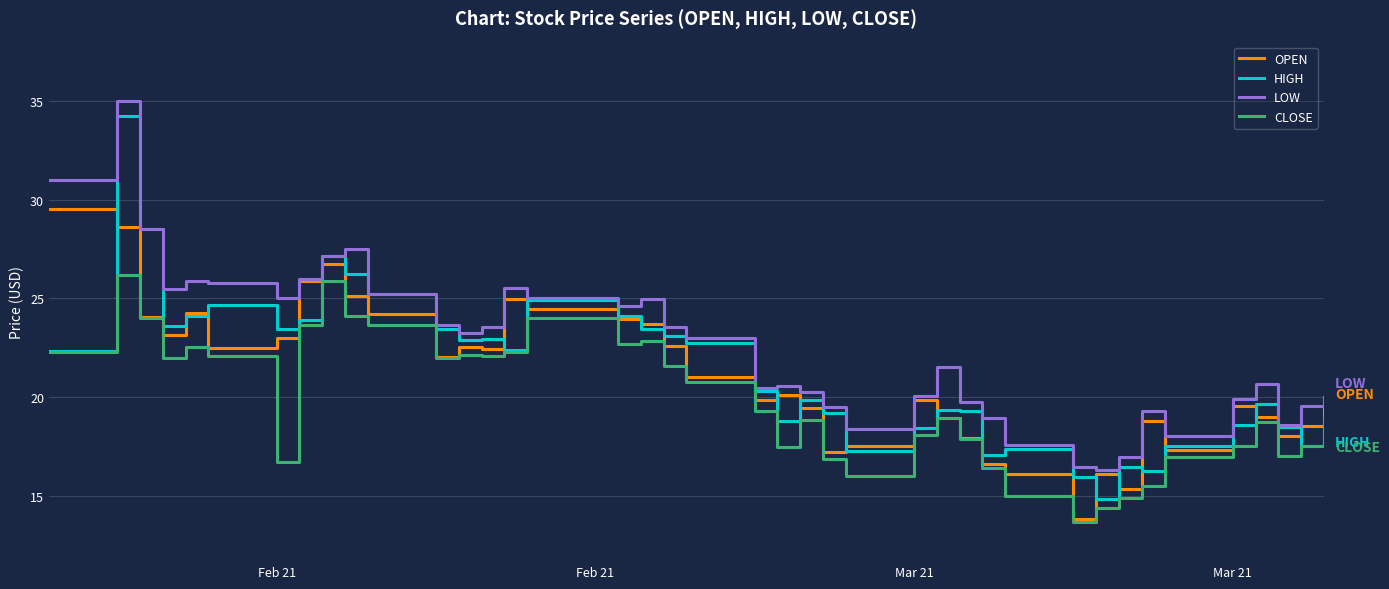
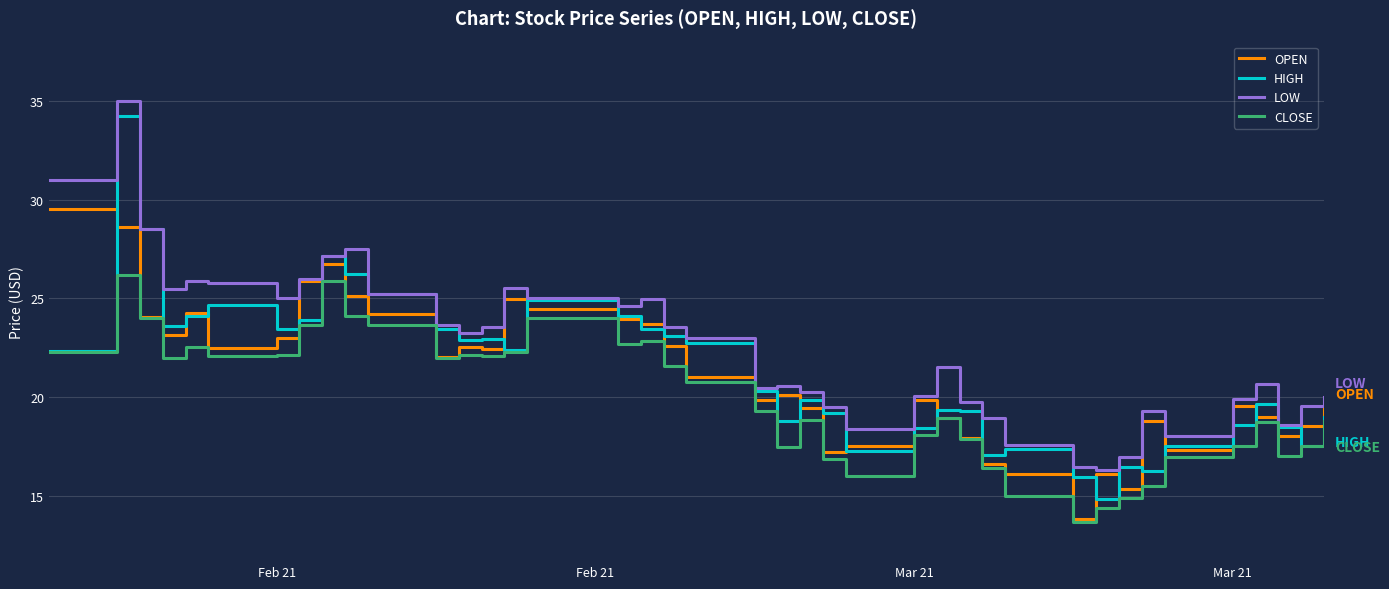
  {
    "OPEN": {
      "Feb 21": 23.0
    },
    "HIGH": {
      "Feb 21": 23.4
    },
    "LOW": {
      "Feb 21": 25.0
    },
    "CLOSE": {
-     "Feb 21": 16.7
+     "Feb 21": 22.2
    }
  }
